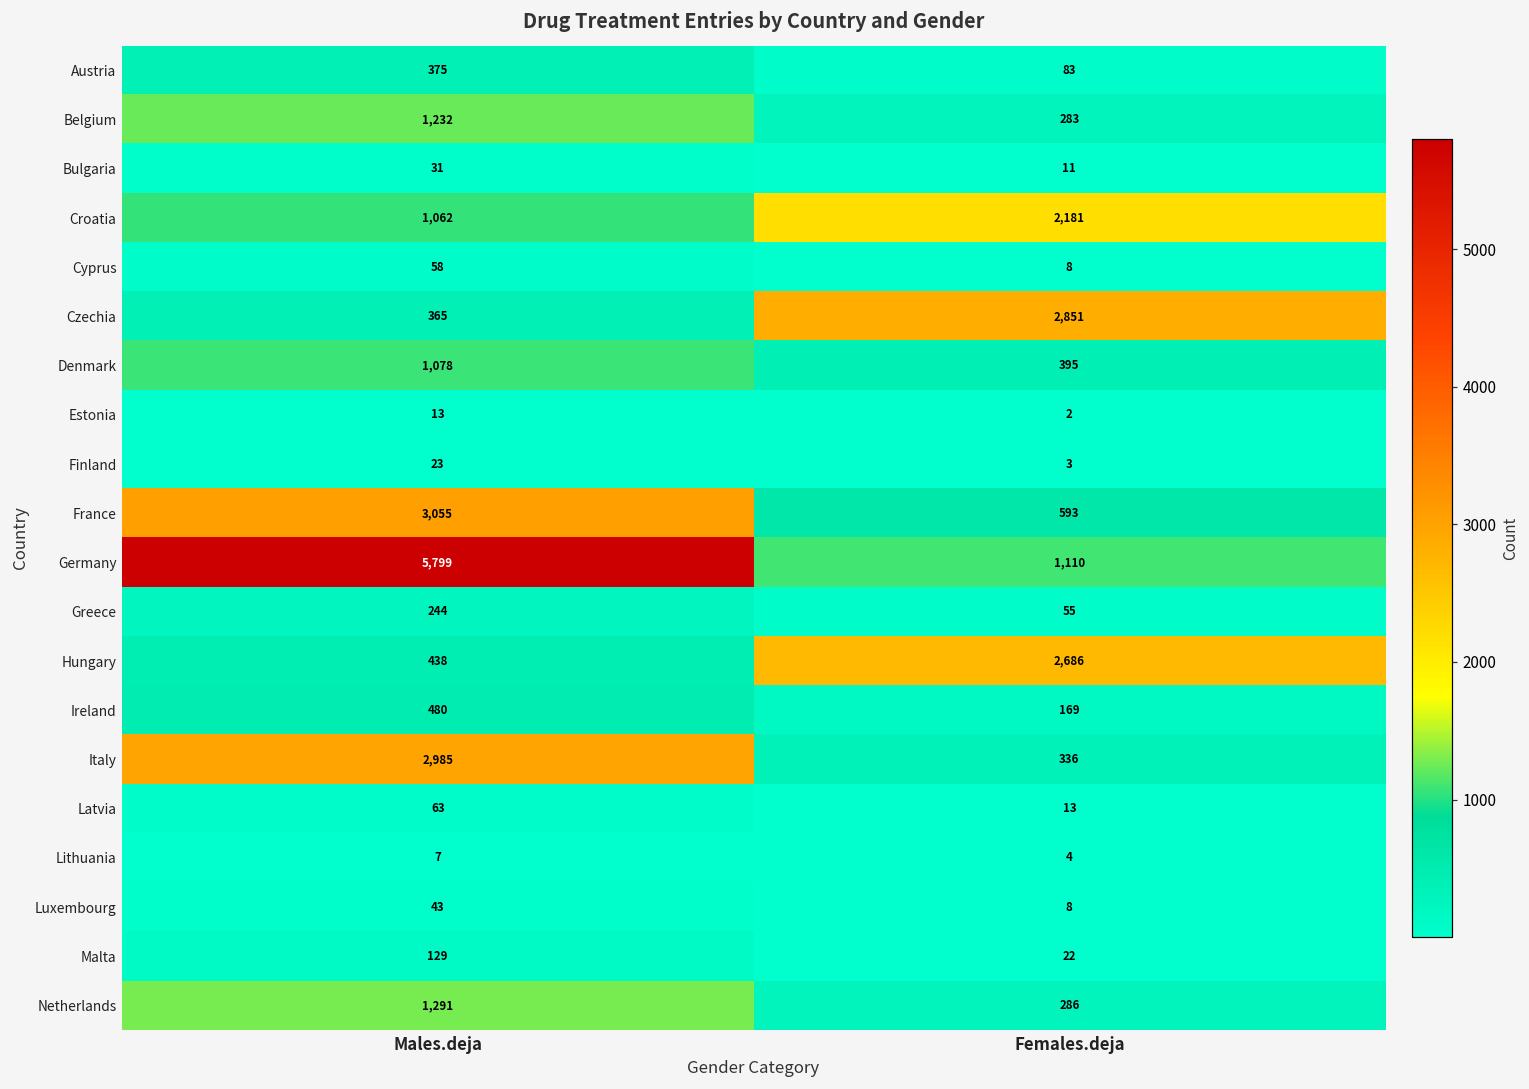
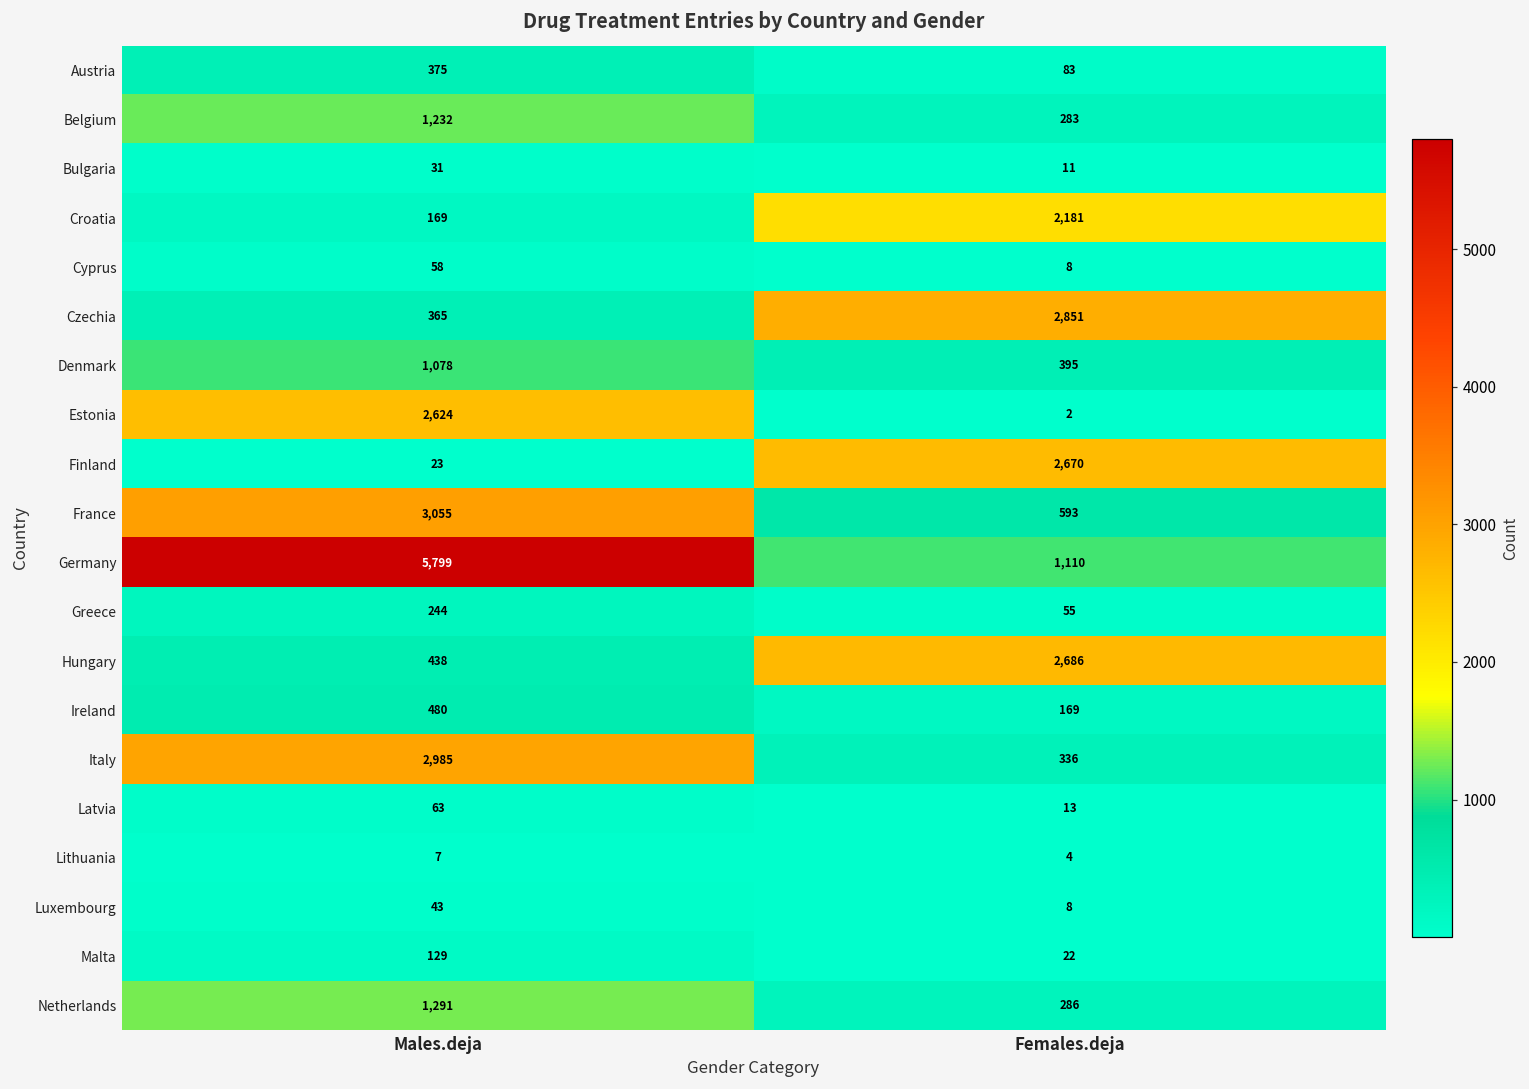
  {
    "Austria": {
      "Males.deja": "375",
      "Females.deja": "83"
    },
    "Belgium": {
      "Males.deja": "1,232",
      "Females.deja": "283"
    },
    "Bulgaria": {
      "Males.deja": "31",
      "Females.deja": "11"
    },
    "Croatia": {
-     "Males.deja": "1,062",
+     "Males.deja": "169",
      "Females.deja": "2,181"
    },
    "Cyprus": {
      "Males.deja": "58",
      "Females.deja": "8"
    },
    "Czechia": {
      "Males.deja": "365",
      "Females.deja": "2,851"
    },
    "Denmark": {
      "Males.deja": "1,078",
      "Females.deja": "395"
    },
    "Estonia": {
-     "Males.deja": "13",
+     "Males.deja": "2,624",
      "Females.deja": "2"
    },
    "Finland": {
      "Males.deja": "23",
-     "Females.deja": "3"
+     "Females.deja": "2,670"
    },
    "France": {
      "Males.deja": "3,055",
      "Females.deja": "593"
    },
    "Germany": {
      "Males.deja": "5,799",
      "Females.deja": "1,110"
    },
    "Greece": {
      "Males.deja": "244",
      "Females.deja": "55"
    },
    "Hungary": {
      "Males.deja": "438",
      "Females.deja": "2,686"
    },
    "Ireland": {
      "Males.deja": "480",
      "Females.deja": "169"
    },
    "Italy": {
      "Males.deja": "2,985",
      "Females.deja": "336"
    },
    "Latvia": {
      "Males.deja": "63",
      "Females.deja": "13"
    },
    "Lithuania": {
      "Males.deja": "7",
      "Females.deja": "4"
    },
    "Luxembourg": {
      "Males.deja": "43",
      "Females.deja": "8"
    },
    "Malta": {
      "Males.deja": "129",
      "Females.deja": "22"
    },
    "Netherlands": {
      "Males.deja": "1,291",
      "Females.deja": "286"
    }
  }
